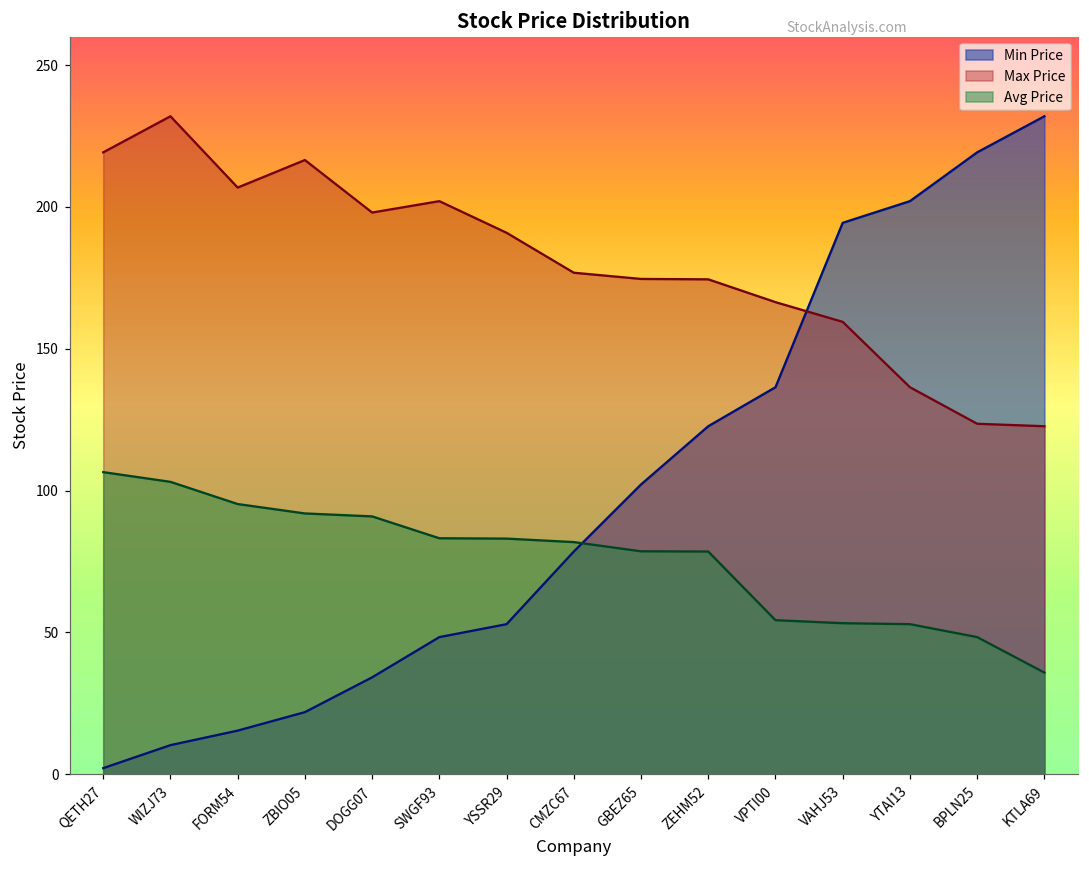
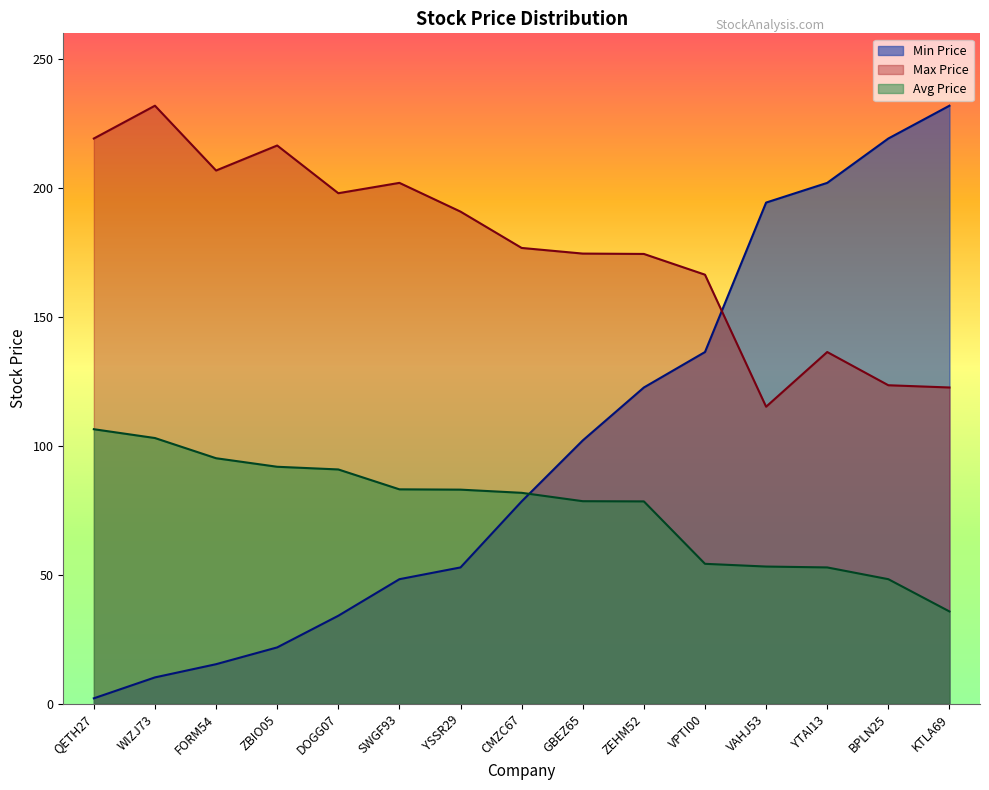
  {
    "Min Price": {
      "QETH27": 2,
      "WIZJ73": 10,
      "FORM54": 15,
      "ZBIO05": 22,
      "DOGG07": 34,
      "SWGF93": 48,
      "YSSR29": 53,
      "CMZC67": 79,
      "GBEZ65": 102,
      "ZEHM52": 123,
      "VPTI00": 136,
      "VAHJ53": 194,
      "YTAI13": 202,
      "BPLN25": 219,
      "KTLA69": 232
    },
    "Max Price": {
      "QETH27": 219,
      "WIZJ73": 232,
      "FORM54": 207,
      "ZBIO05": 217,
      "DOGG07": 198,
      "SWGF93": 202,
      "YSSR29": 191,
      "CMZC67": 177,
      "GBEZ65": 175,
      "ZEHM52": 174,
      "VPTI00": 166,
-     "VAHJ53": 159,
+     "VAHJ53": 115,
      "YTAI13": 136,
      "BPLN25": 124,
      "KTLA69": 123
    },
    "Avg Price": {
      "QETH27": 107,
      "WIZJ73": 103,
      "FORM54": 95,
      "ZBIO05": 92,
      "DOGG07": 91,
      "SWGF93": 83,
      "YSSR29": 83,
      "CMZC67": 82,
      "GBEZ65": 79,
      "ZEHM52": 79,
      "VPTI00": 54,
      "VAHJ53": 53,
      "YTAI13": 53,
      "BPLN25": 48,
      "KTLA69": 36
    }
  }
